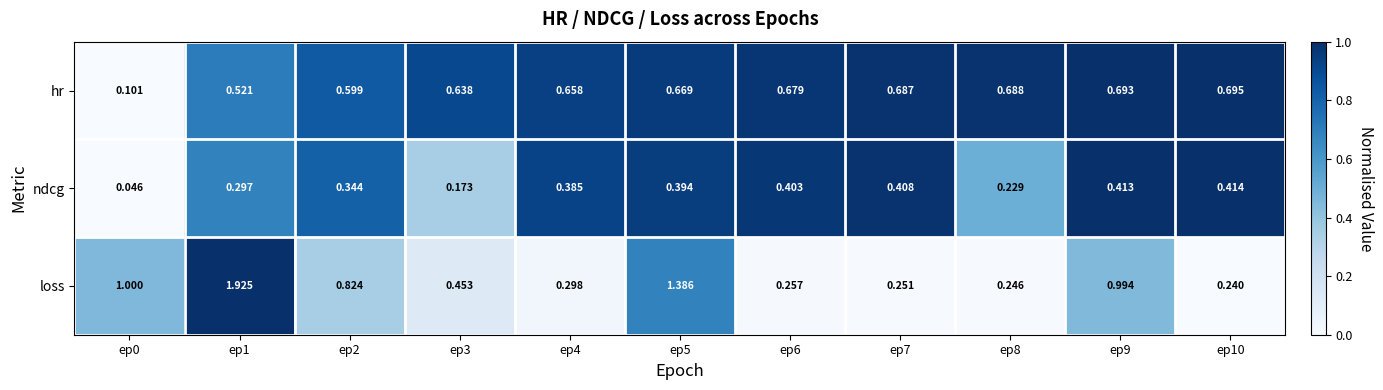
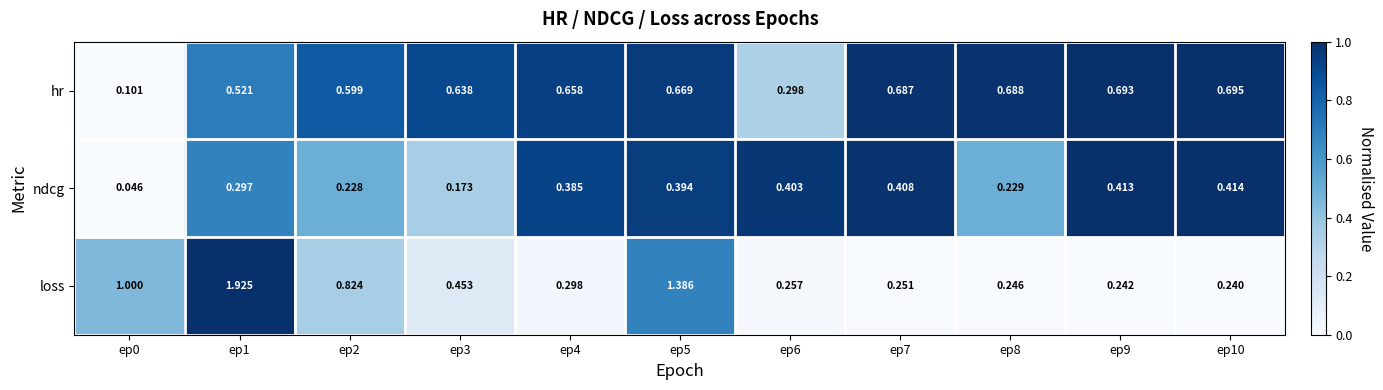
  {
    "hr": {
      "ep0": 0.101,
      "ep1": 0.521,
      "ep2": 0.599,
      "ep3": 0.638,
      "ep4": 0.658,
      "ep5": 0.669,
-     "ep6": 0.679,
+     "ep6": 0.298,
      "ep7": 0.687,
      "ep8": 0.688,
      "ep9": 0.693,
      "ep10": 0.695
    },
    "ndcg": {
      "ep0": 0.046,
      "ep1": 0.297,
-     "ep2": 0.344,
+     "ep2": 0.228,
      "ep3": 0.173,
      "ep4": 0.385,
      "ep5": 0.394,
      "ep6": 0.403,
      "ep7": 0.408,
      "ep8": 0.229,
      "ep9": 0.413,
      "ep10": 0.414
    },
    "loss": {
      "ep0": 1.000,
      "ep1": 1.925,
      "ep2": 0.824,
      "ep3": 0.453,
      "ep4": 0.298,
      "ep5": 1.386,
      "ep6": 0.257,
      "ep7": 0.251,
      "ep8": 0.246,
-     "ep9": 0.994,
+     "ep9": 0.242,
      "ep10": 0.240
    }
  }
